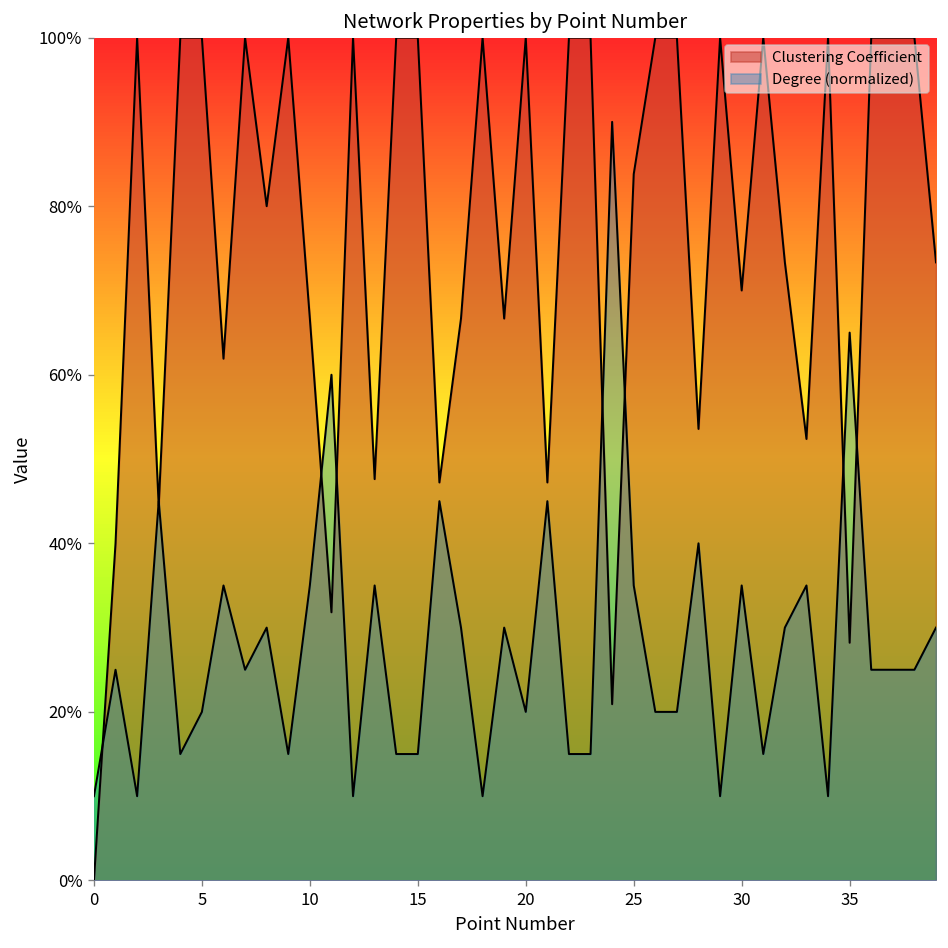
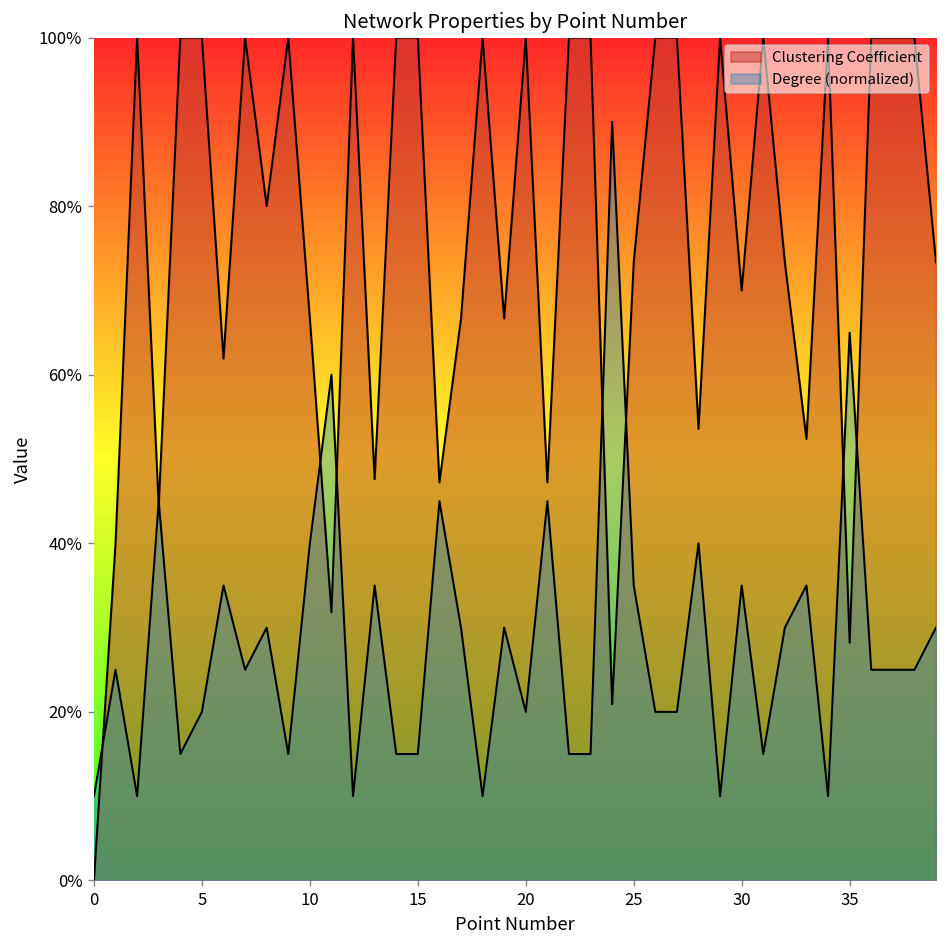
  {
    "Clustering Coefficient": {
      "0": "0%",
      "5": "100%",
      "10": "67%",
      "15": "100%",
      "20": "100%",
-     "25": "84%",
+     "25": "73%",
      "30": "70%",
      "35": "28%"
    },
    "Degree (normalized)": {
      "0": "10%",
      "5": "20%",
-     "10": "35%",
+     "10": "40%",
      "15": "15%",
      "20": "20%",
      "25": "35%",
      "30": "35%",
      "35": "65%"
    }
  }
